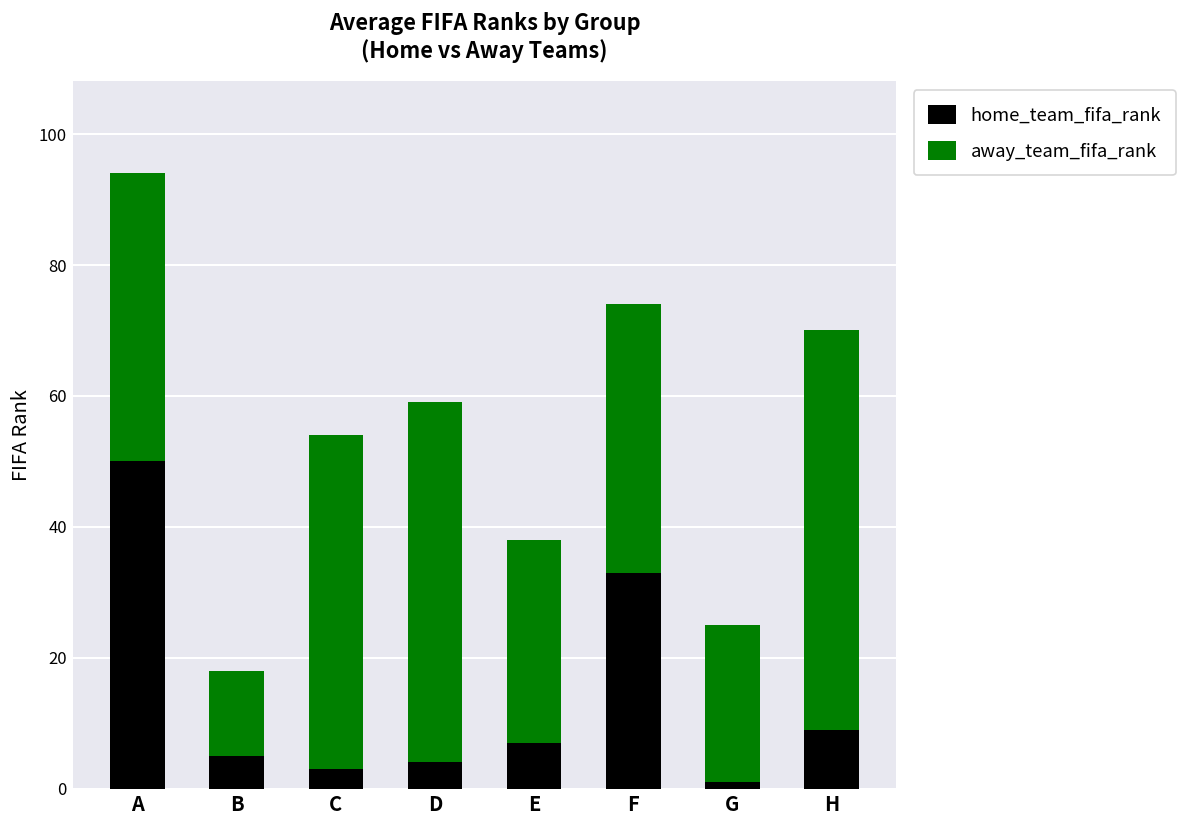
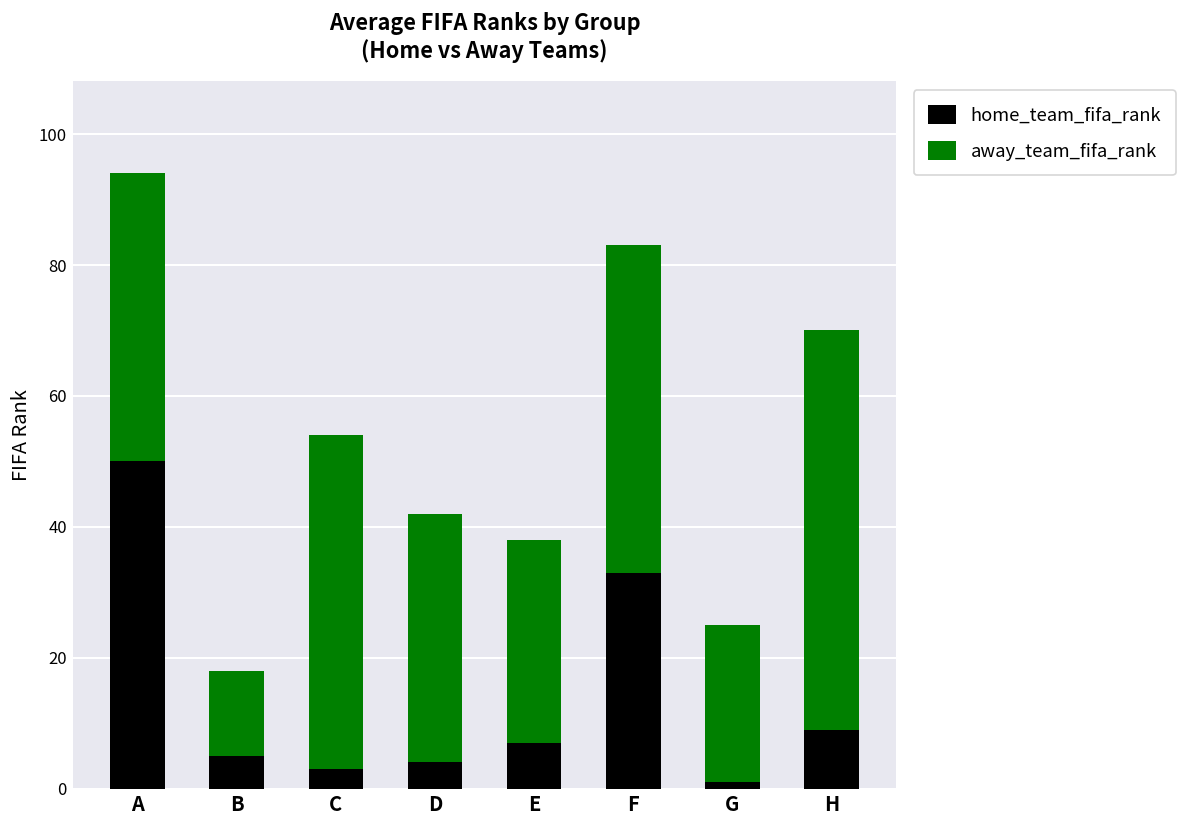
  {
    "home_team_fifa_rank": {
      "A": 50,
      "B": 5,
      "C": 3,
      "D": 4,
      "E": 7,
      "F": 33,
      "G": 1,
      "H": 9
    },
    "away_team_fifa_rank": {
      "A": 44,
      "B": 13,
      "C": 51,
-     "D": 55,
+     "D": 38,
      "E": 31,
-     "F": 41,
+     "F": 50,
      "G": 24,
      "H": 61
    }
  }
